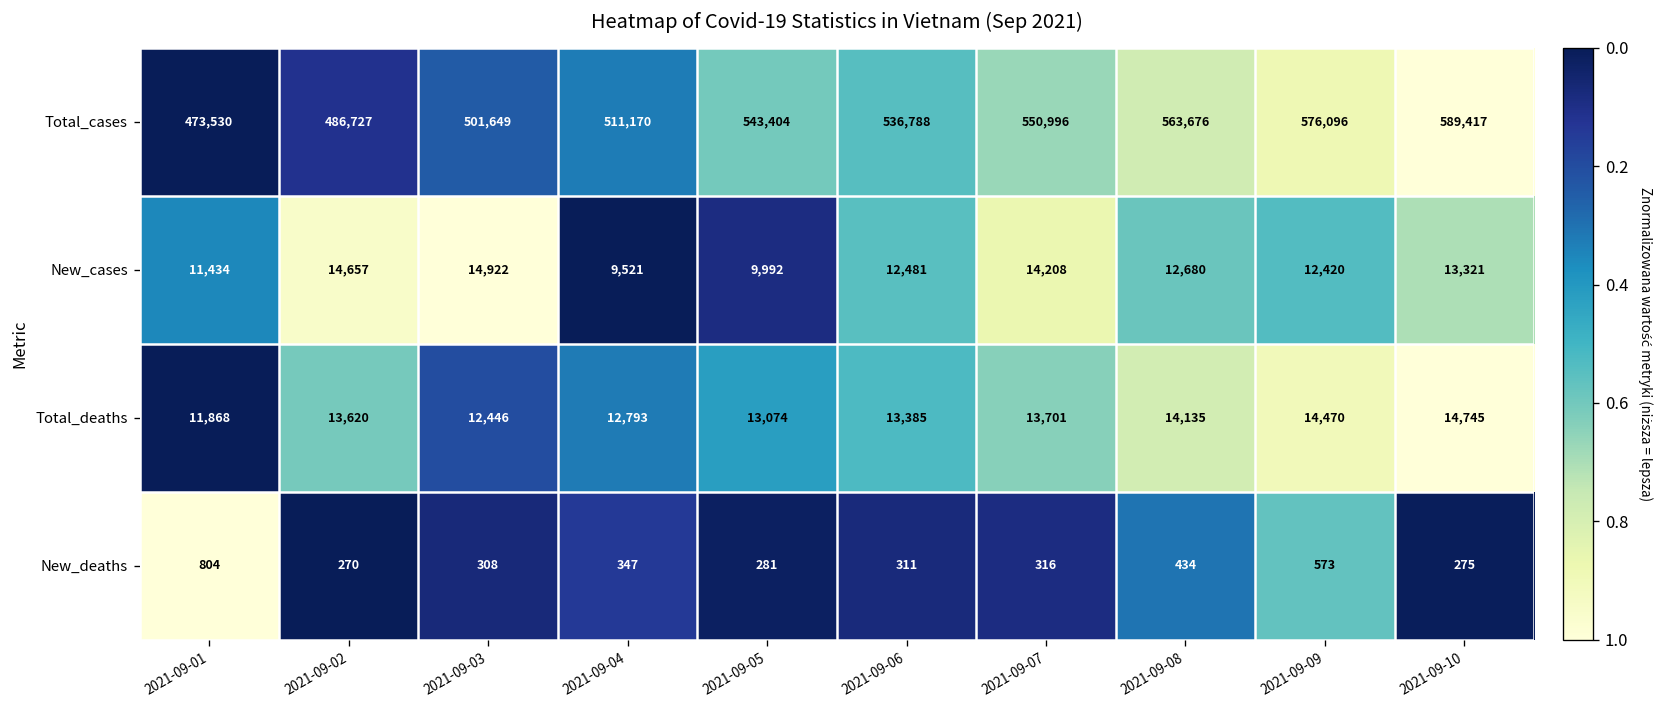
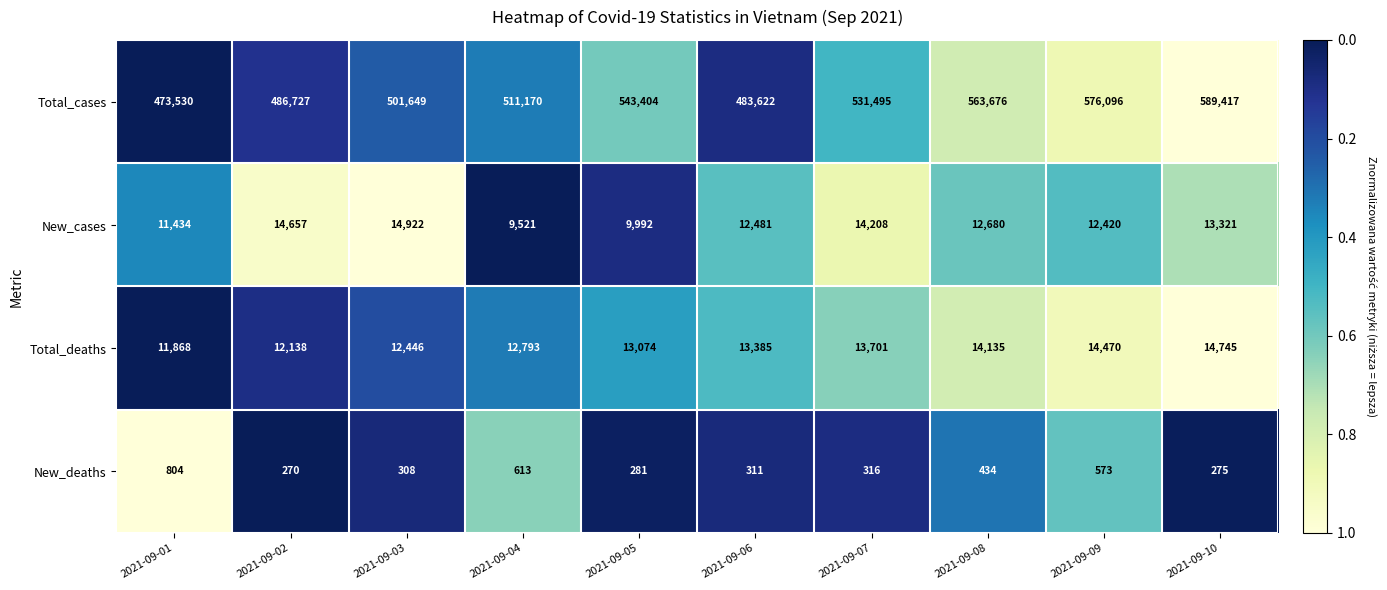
  {
    "Total_cases": {
      "2021-09-01": "473,530",
      "2021-09-02": "486,727",
      "2021-09-03": "501,649",
      "2021-09-04": "511,170",
      "2021-09-05": "543,404",
-     "2021-09-06": "536,788",
-     "2021-09-07": "550,996",
+     "2021-09-06": "483,622",
+     "2021-09-07": "531,495",
      "2021-09-08": "563,676",
      "2021-09-09": "576,096",
      "2021-09-10": "589,417"
    },
    "New_cases": {
      "2021-09-01": "11,434",
      "2021-09-02": "14,657",
      "2021-09-03": "14,922",
      "2021-09-04": "9,521",
      "2021-09-05": "9,992",
      "2021-09-06": "12,481",
      "2021-09-07": "14,208",
      "2021-09-08": "12,680",
      "2021-09-09": "12,420",
      "2021-09-10": "13,321"
    },
    "Total_deaths": {
      "2021-09-01": "11,868",
-     "2021-09-02": "13,620",
+     "2021-09-02": "12,138",
      "2021-09-03": "12,446",
      "2021-09-04": "12,793",
      "2021-09-05": "13,074",
      "2021-09-06": "13,385",
      "2021-09-07": "13,701",
      "2021-09-08": "14,135",
      "2021-09-09": "14,470",
      "2021-09-10": "14,745"
    },
    "New_deaths": {
      "2021-09-01": "804",
      "2021-09-02": "270",
      "2021-09-03": "308",
-     "2021-09-04": "347",
+     "2021-09-04": "613",
      "2021-09-05": "281",
      "2021-09-06": "311",
      "2021-09-07": "316",
      "2021-09-08": "434",
      "2021-09-09": "573",
      "2021-09-10": "275"
    }
  }
